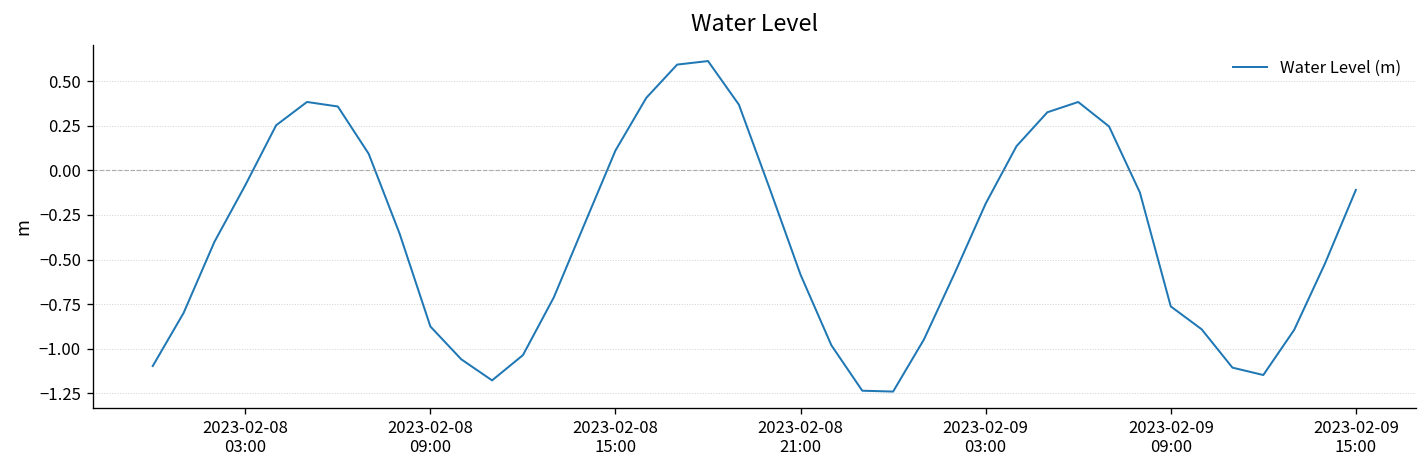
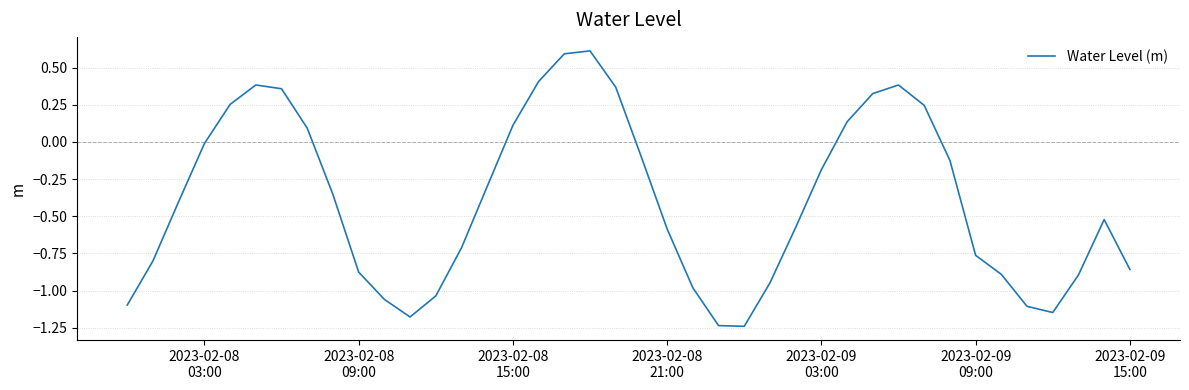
  {
-   "2023-02-08 03:00": -0.08,
+   "2023-02-08 03:00": -0.01,
    "2023-02-08 09:00": -0.88,
    "2023-02-08 15:00": 0.11,
    "2023-02-08 21:00": -0.59,
    "2023-02-09 03:00": -0.19,
    "2023-02-09 09:00": -0.76,
-   "2023-02-09 15:00": -0.11
+   "2023-02-09 15:00": -0.86
  }
